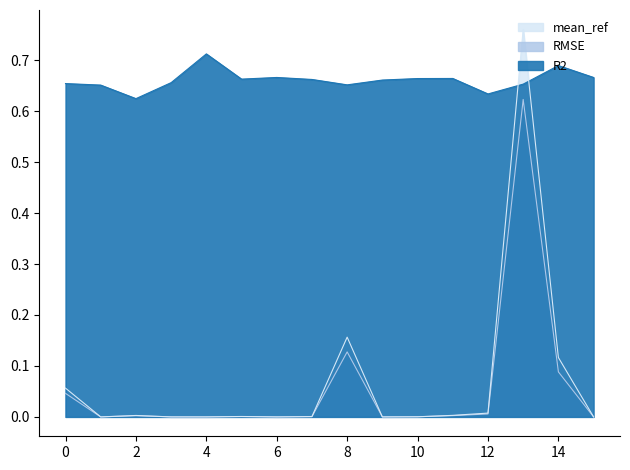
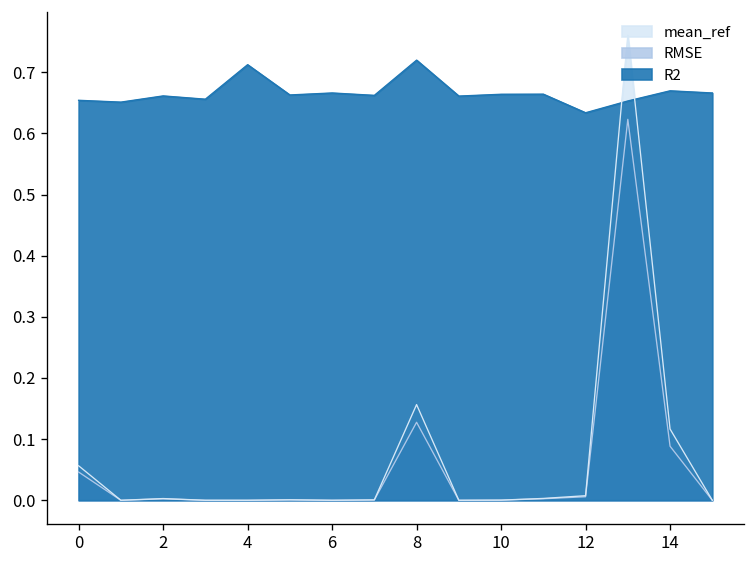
  {
    "R2": {
      "0": 0.65,
-     "2": 0.62,
+     "2": 0.66,
      "4": 0.71,
      "6": 0.67,
-     "8": 0.65,
+     "8": 0.72,
      "10": 0.66,
      "12": 0.63,
-     "14": 0.69
+     "14": 0.67
    }
  }
